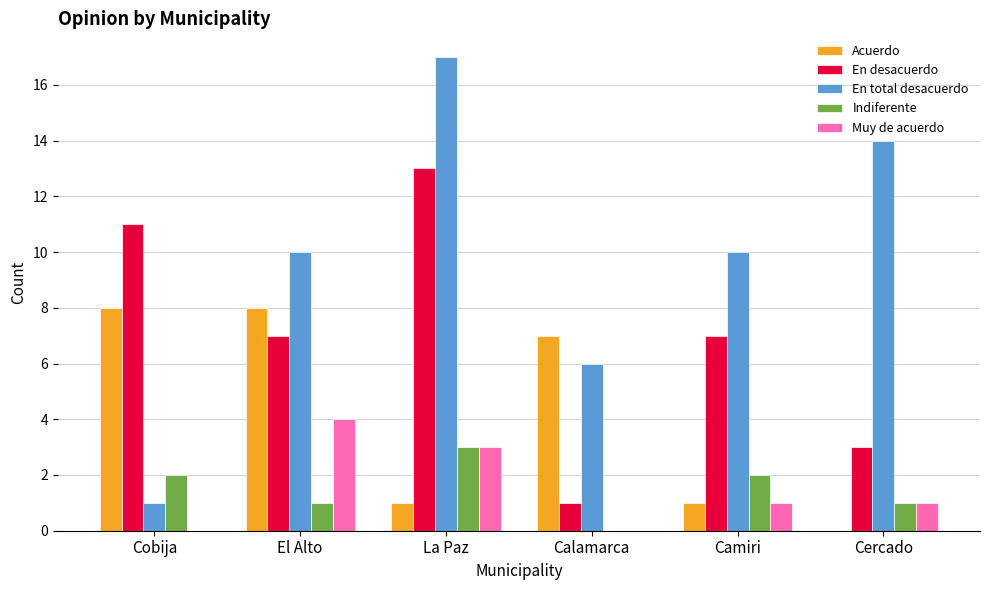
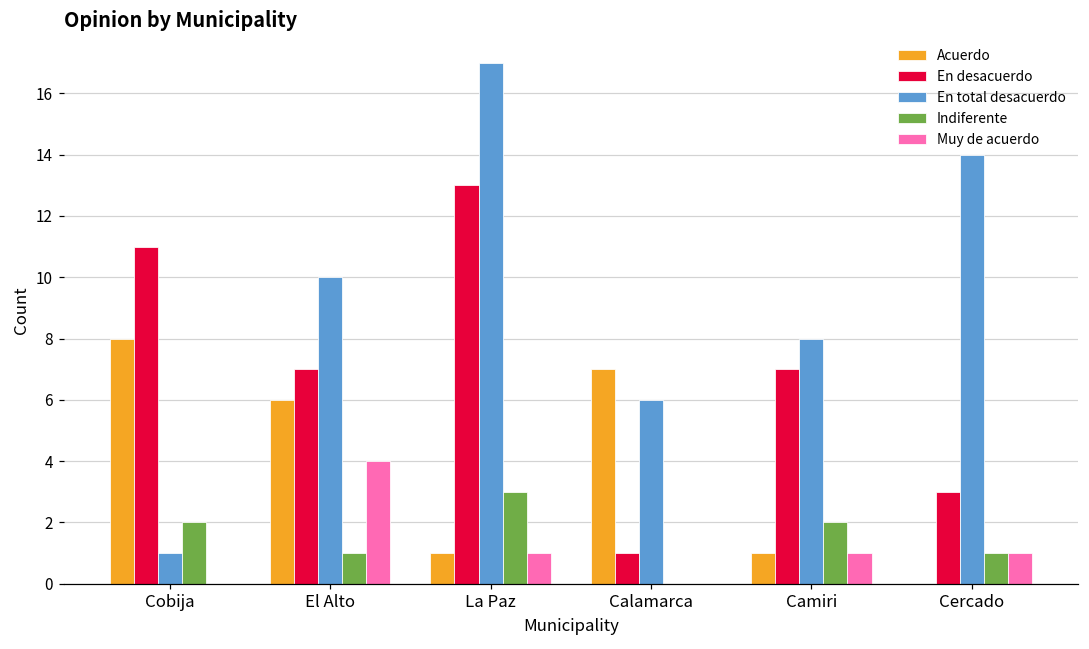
  {
    "Acuerdo": {
      "Cobija": 8,
-     "El Alto": 8,
+     "El Alto": 6,
      "La Paz": 1,
      "Calamarca": 7,
      "Camiri": 1,
      "Cercado": 0
    },
    "En desacuerdo": {
      "Cobija": 11,
      "El Alto": 7,
      "La Paz": 13,
      "Calamarca": 1,
      "Camiri": 7,
      "Cercado": 3
    },
    "En total desacuerdo": {
      "Cobija": 1,
      "El Alto": 10,
      "La Paz": 17,
      "Calamarca": 6,
-     "Camiri": 10,
+     "Camiri": 8,
      "Cercado": 14
    },
    "Indiferente": {
      "Cobija": 2,
      "El Alto": 1,
      "La Paz": 3,
      "Calamarca": 0,
      "Camiri": 2,
      "Cercado": 1
    },
    "Muy de acuerdo": {
      "Cobija": 0,
      "El Alto": 4,
-     "La Paz": 3,
+     "La Paz": 1,
      "Calamarca": 0,
      "Camiri": 1,
      "Cercado": 1
    }
  }
